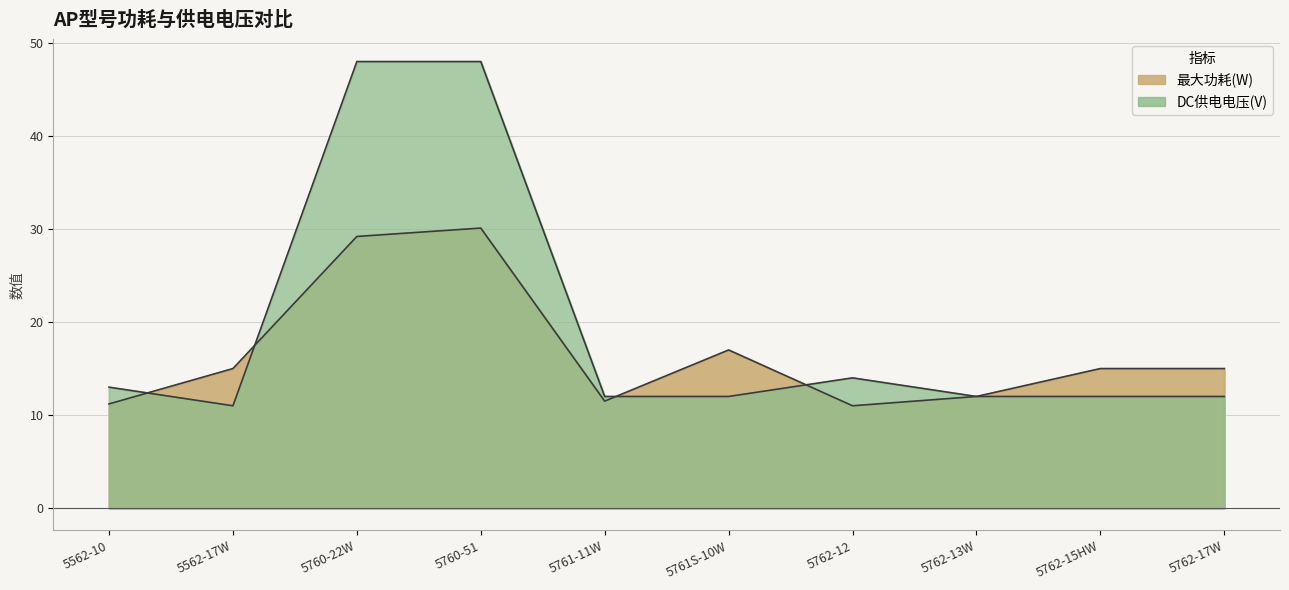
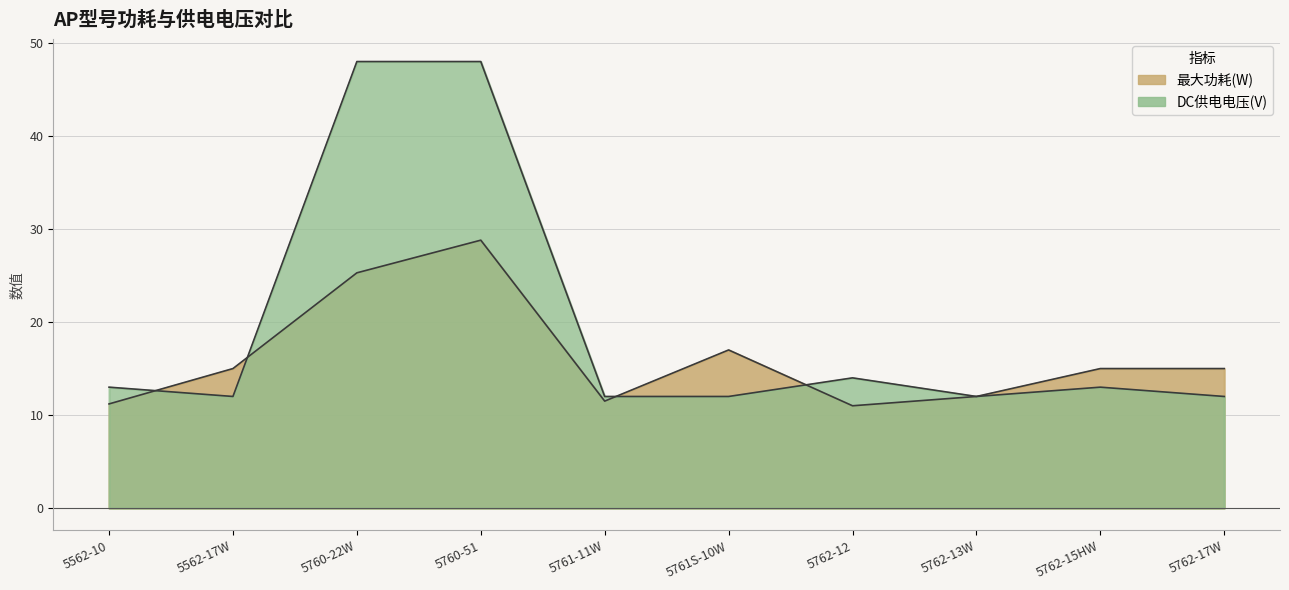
  {
    "最大功耗(W)": {
      "5562-10": 11,
      "5562-17W": 15,
-     "5760-22W": 29,
-     "5760-51": 30,
+     "5760-22W": 25,
+     "5760-51": 29,
      "5761-11W": 12,
      "5761S-10W": 17,
      "5762-12": 11,
      "5762-15HW": 15,
      "5762-17W": 15
    },
    "DC供电电压(V)": {
      "5562-10": 13,
-     "5562-17W": 11,
+     "5562-17W": 12,
      "5760-22W": 48,
      "5760-51": 48,
      "5761-11W": 12,
      "5761S-10W": 12,
      "5762-12": 14,
-     "5762-15HW": 12,
+     "5762-15HW": 13,
      "5762-17W": 12
    }
  }
